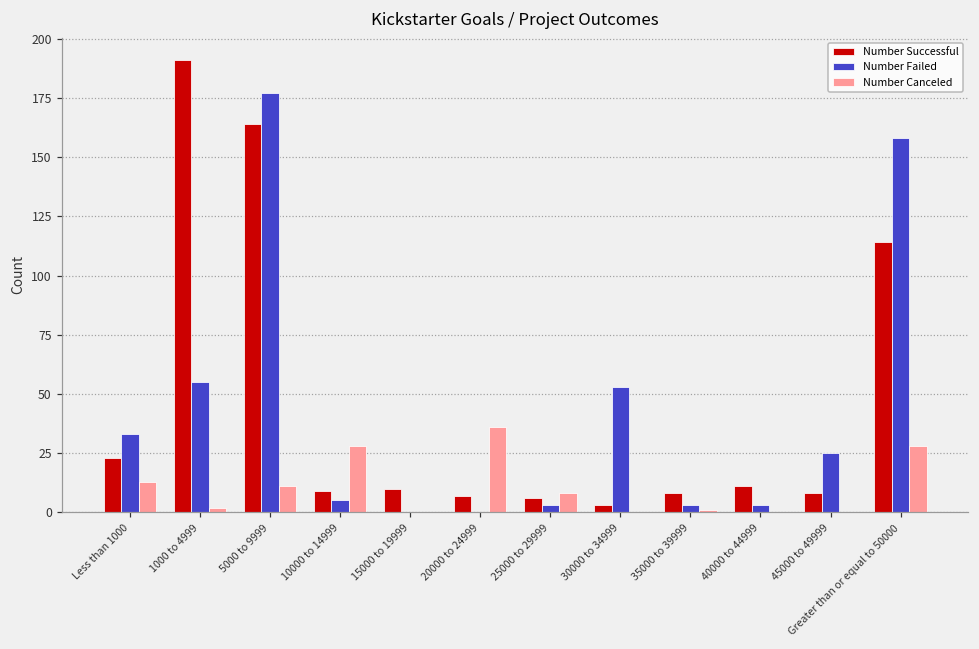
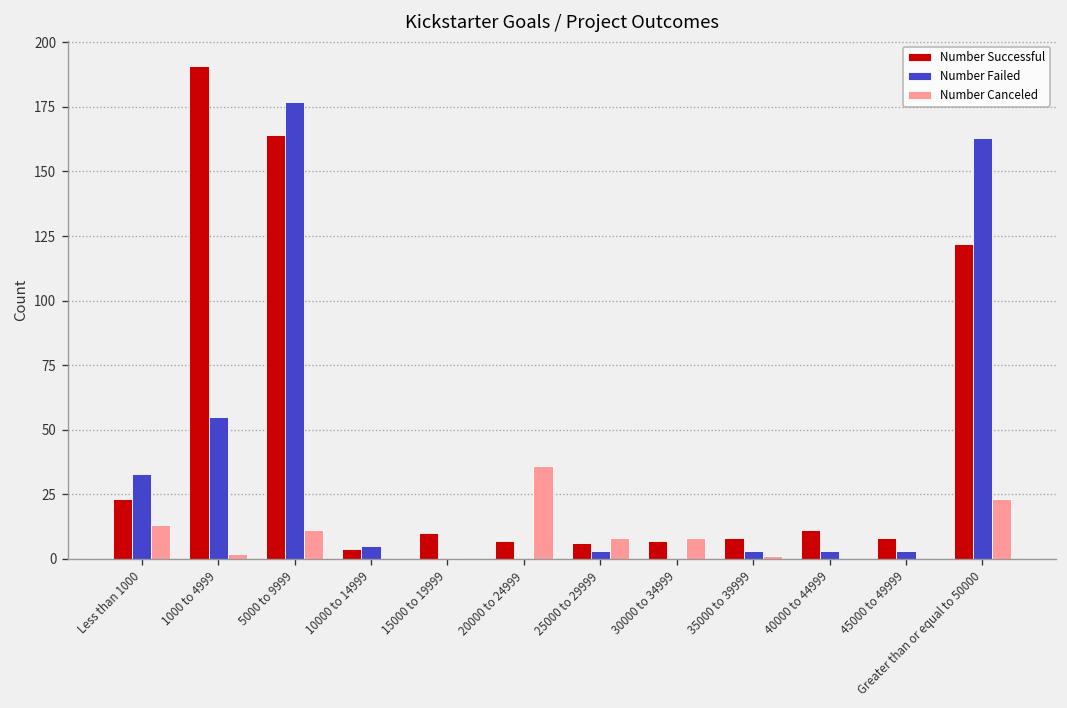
  {
    "Number Successful": {
      "Less than 1000": 23,
      "1000 to 4999": 191,
      "5000 to 9999": 164,
-     "10000 to 14999": 9,
+     "10000 to 14999": 4,
      "15000 to 19999": 10,
      "20000 to 24999": 7,
      "25000 to 29999": 6,
-     "30000 to 34999": 3,
+     "30000 to 34999": 7,
      "35000 to 39999": 8,
      "40000 to 44999": 11,
      "45000 to 49999": 8,
-     "Greater than or equal to 50000": 114
+     "Greater than or equal to 50000": 122
    },
    "Number Failed": {
      "Less than 1000": 33,
      "1000 to 4999": 55,
      "5000 to 9999": 177,
      "10000 to 14999": 5,
      "15000 to 19999": 0,
      "20000 to 24999": 0,
      "25000 to 29999": 3,
-     "30000 to 34999": 53,
+     "30000 to 34999": 0,
      "35000 to 39999": 3,
      "40000 to 44999": 3,
-     "45000 to 49999": 25,
-     "Greater than or equal to 50000": 158
+     "45000 to 49999": 3,
+     "Greater than or equal to 50000": 163
    },
    "Number Canceled": {
      "Less than 1000": 13,
      "1000 to 4999": 2,
      "5000 to 9999": 11,
-     "10000 to 14999": 28,
+     "10000 to 14999": 0,
      "15000 to 19999": 0,
      "20000 to 24999": 36,
      "25000 to 29999": 8,
-     "30000 to 34999": 0,
+     "30000 to 34999": 8,
      "40000 to 44999": 0,
      "45000 to 49999": 0,
-     "Greater than or equal to 50000": 28
+     "Greater than or equal to 50000": 23
    }
  }
